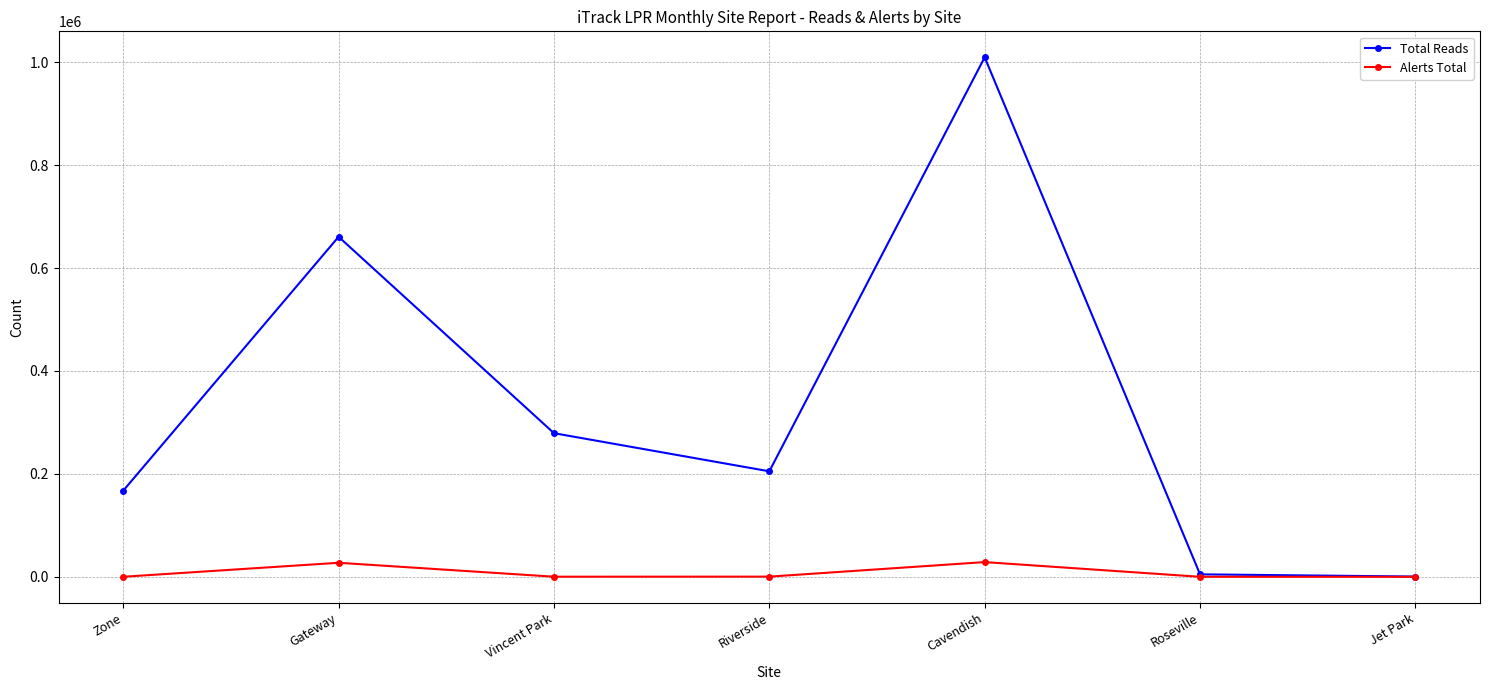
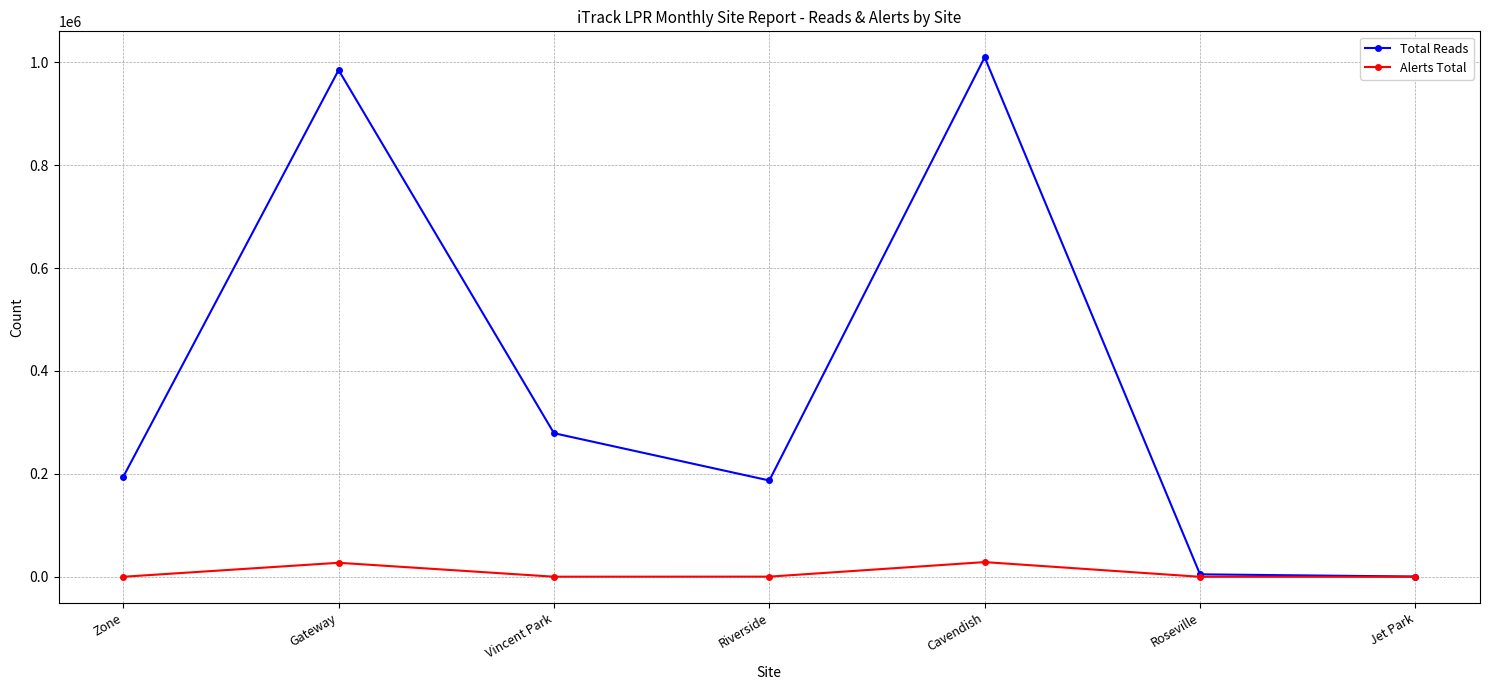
  {
    "Total Reads": {
-     "Zone": 170000,
-     "Gateway": 660000,
+     "Zone": 190000,
+     "Gateway": 980000,
      "Vincent Park": 280000,
-     "Riverside": 200000,
+     "Riverside": 190000,
      "Cavendish": 1010000
    },
    "Alerts Total": {
      "Zone": 0,
      "Gateway": 30000,
      "Vincent Park": 0,
      "Riverside": 0,
      "Cavendish": 30000
    }
  }
